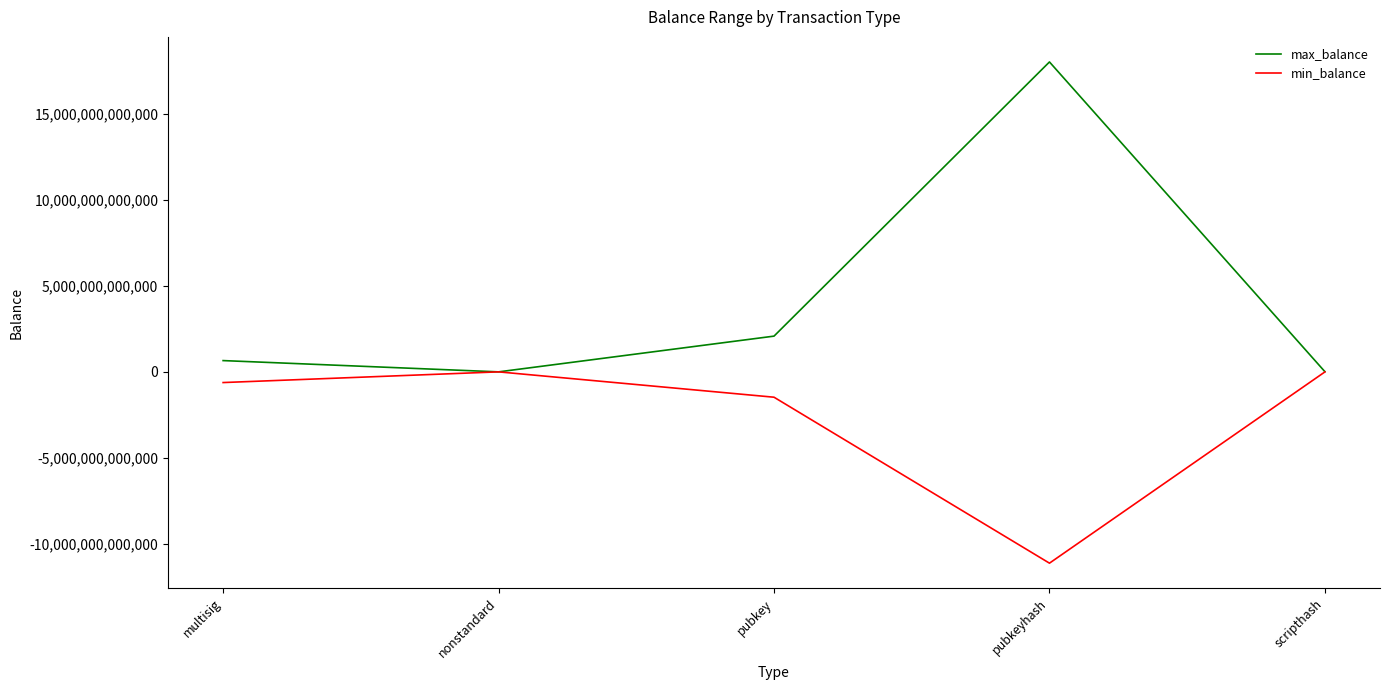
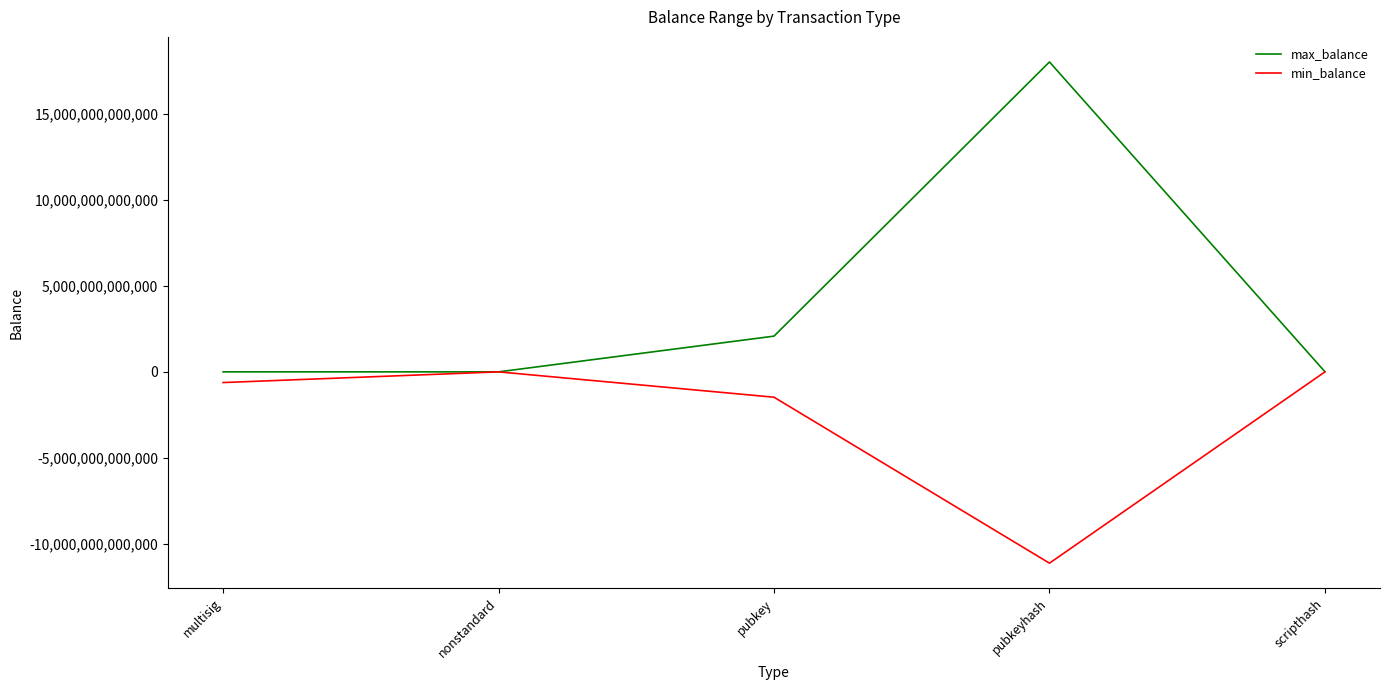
  {
    "max_balance": {
-     "multisig": "700,000,000,000",
+     "multisig": "0",
      "pubkey": "2,100,000,000,000",
      "pubkeyhash": "18,000,000,000,000"
    },
    "min_balance": {
      "multisig": "-600,000,000,000",
      "pubkey": "-1,500,000,000,000",
      "pubkeyhash": "-11,100,000,000,000"
    }
  }
